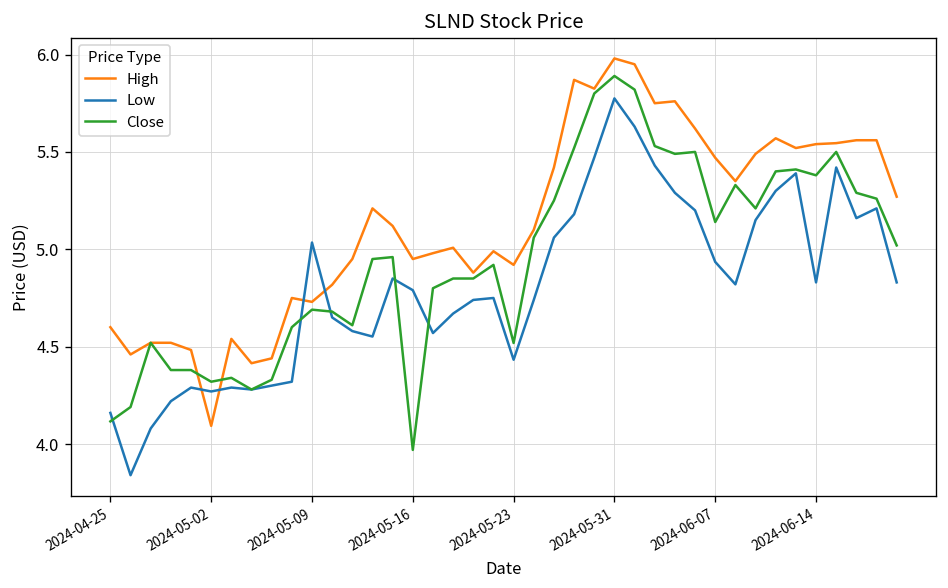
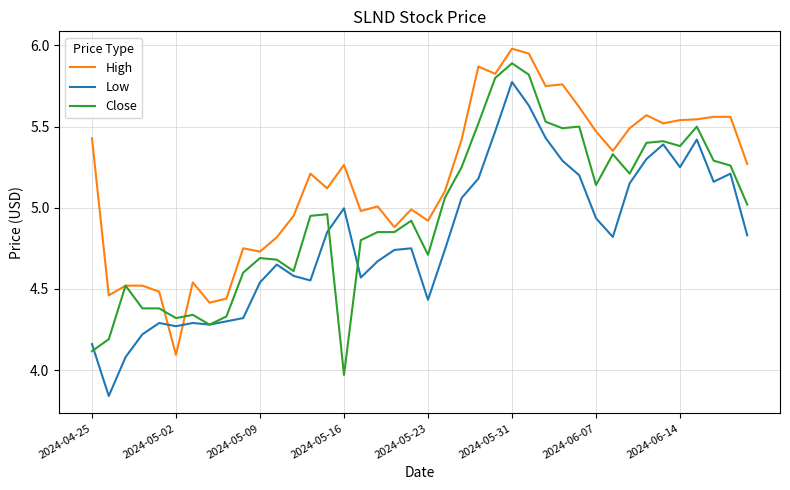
  {
    "High": {
-     "2024-04-25": 4.60,
+     "2024-04-25": 5.43,
      "2024-05-02": 4.09,
      "2024-05-09": 4.73,
-     "2024-05-16": 4.95,
+     "2024-05-16": 5.26,
      "2024-05-23": 4.92,
      "2024-05-31": 5.98,
      "2024-06-07": 5.47,
      "2024-06-14": 5.54
    },
    "Low": {
      "2024-04-25": 4.16,
      "2024-05-02": 4.27,
-     "2024-05-09": 5.03,
-     "2024-05-16": 4.79,
+     "2024-05-09": 4.54,
+     "2024-05-16": 5.00,
      "2024-05-23": 4.43,
      "2024-05-31": 5.77,
      "2024-06-07": 4.94,
-     "2024-06-14": 4.83
+     "2024-06-14": 5.25
    },
    "Close": {
      "2024-04-25": 4.12,
      "2024-05-02": 4.32,
      "2024-05-09": 4.69,
      "2024-05-16": 3.97,
-     "2024-05-23": 4.52,
+     "2024-05-23": 4.71,
      "2024-05-31": 5.89,
      "2024-06-07": 5.14,
      "2024-06-14": 5.38
    }
  }
